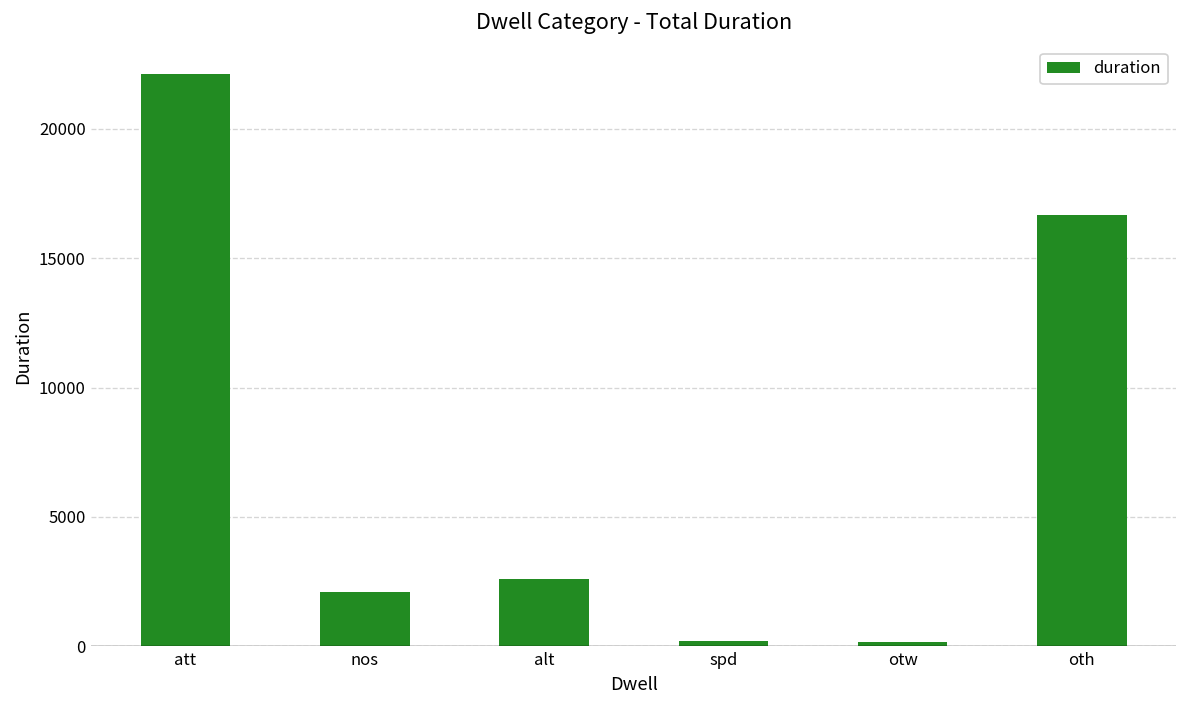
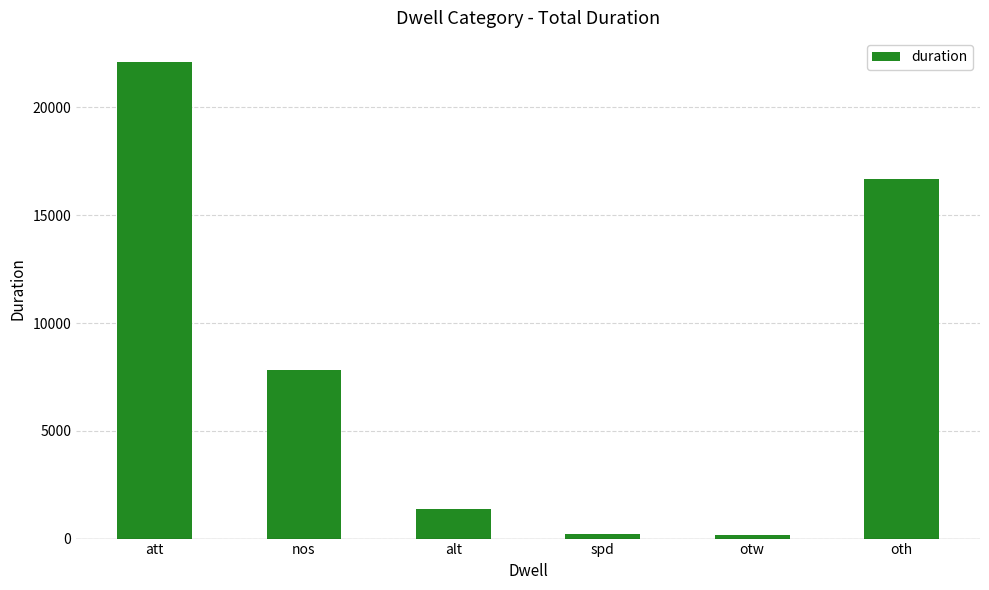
  {
    "att": 22100,
-   "nos": 2100,
-   "alt": 2600,
+   "nos": 7800,
+   "alt": 1400,
    "spd": 200,
    "otw": 200,
    "oth": 16700
  }
